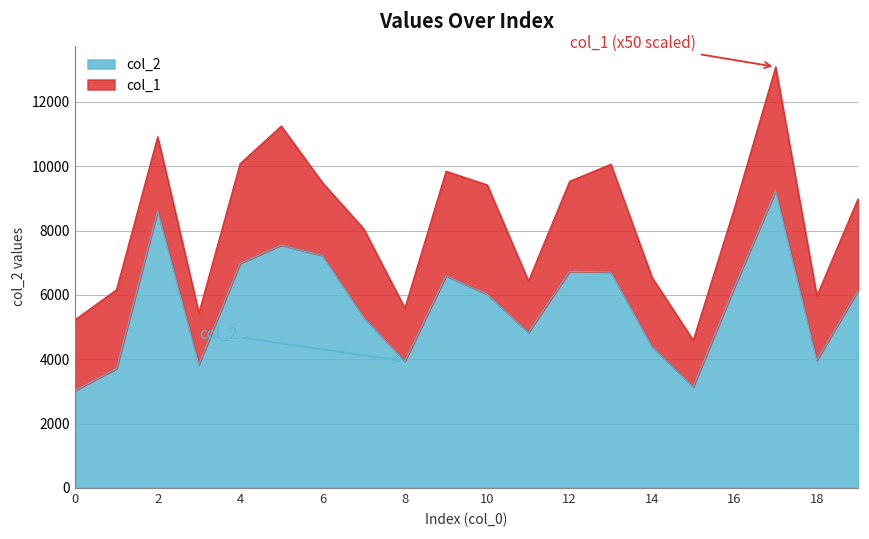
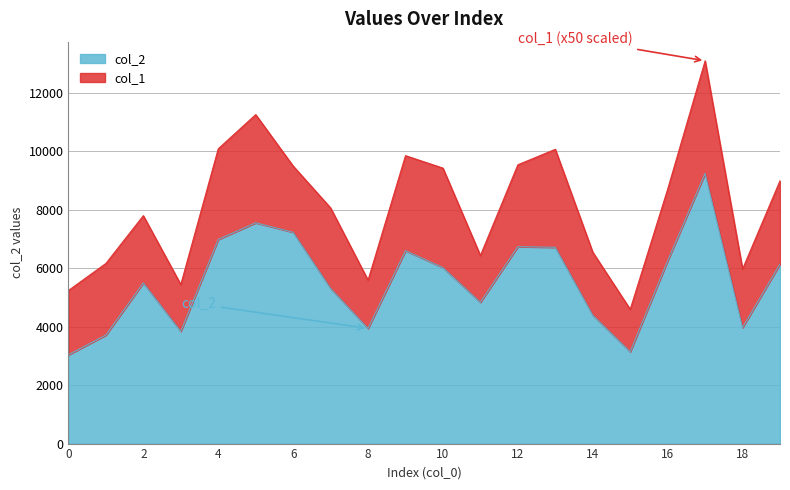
  {
    "col_2": {
      "0": 3000,
-     "2": 8600,
+     "2": 5500,
      "4": 7000,
      "6": 7200,
      "8": 3900,
      "10": 6000,
      "12": 6700,
      "14": 4400,
      "16": 6200,
      "18": 4000
    },
    "col_1": {
      "0": 2200,
      "2": 2300,
      "4": 3100,
      "6": 2300,
      "8": 1700,
      "10": 3400,
      "12": 2800,
      "14": 2200,
      "16": 2500,
      "18": 2000
    }
  }
